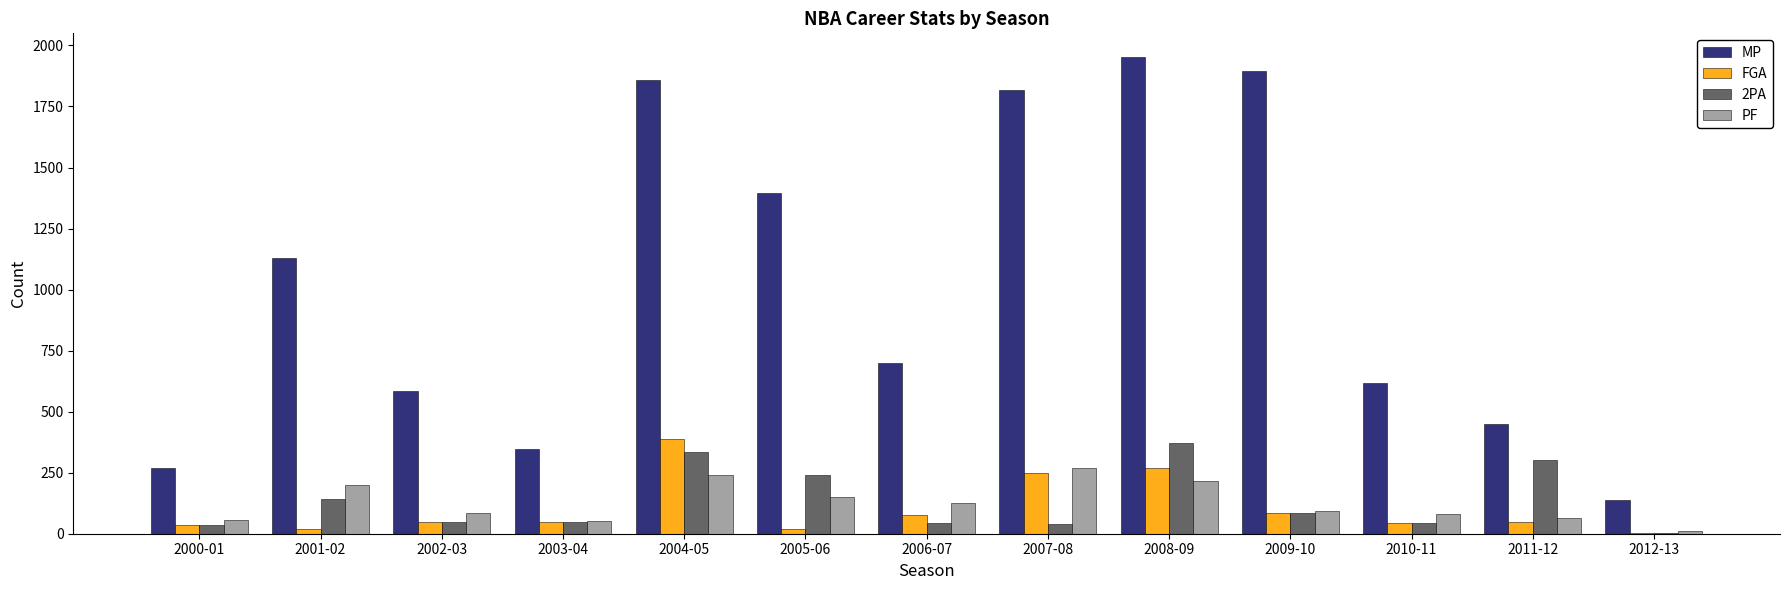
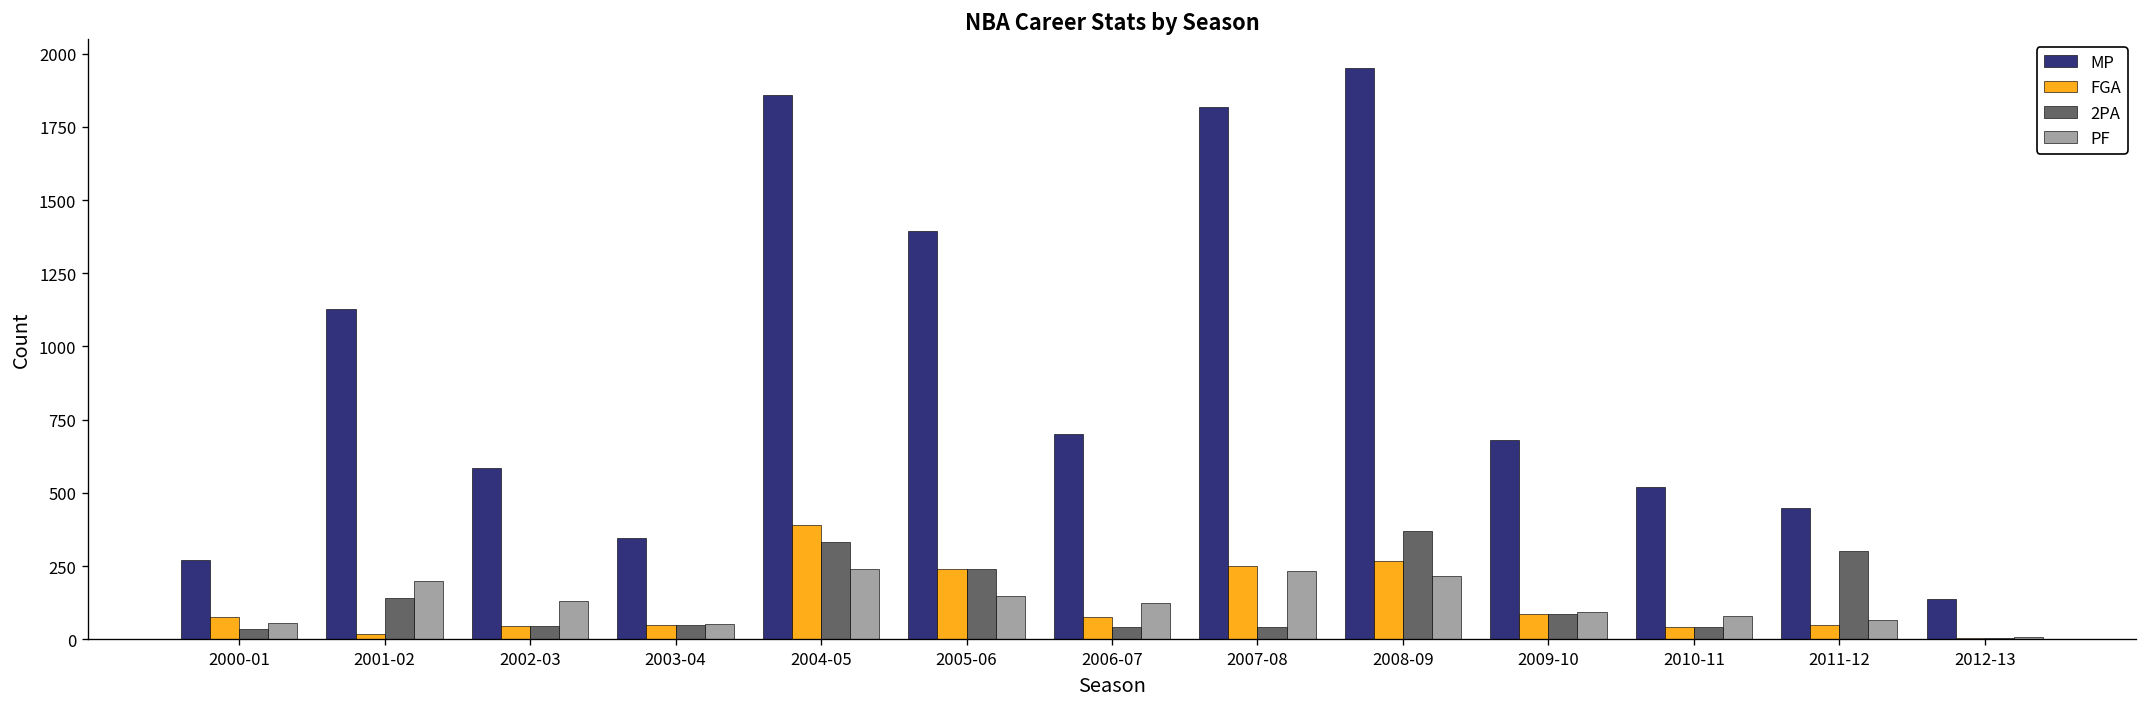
  {
    "MP": {
      "2000-01": 270,
      "2001-02": 1130,
      "2002-03": 590,
      "2003-04": 350,
      "2004-05": 1860,
      "2005-06": 1400,
      "2006-07": 700,
      "2007-08": 1820,
      "2008-09": 1950,
-     "2009-10": 1900,
-     "2010-11": 620,
+     "2009-10": 680,
+     "2010-11": 520,
      "2011-12": 450,
      "2012-13": 140
    },
    "FGA": {
-     "2000-01": 40,
+     "2000-01": 80,
      "2001-02": 20,
      "2002-03": 50,
      "2003-04": 50,
      "2004-05": 390,
-     "2005-06": 20,
+     "2005-06": 240,
      "2006-07": 80,
      "2007-08": 250,
      "2008-09": 270,
      "2009-10": 90,
      "2010-11": 40,
      "2011-12": 50
    },
    "2PA": {
      "2000-01": 40,
      "2001-02": 140,
      "2002-03": 50,
      "2003-04": 50,
      "2004-05": 330,
      "2005-06": 240,
      "2006-07": 40,
      "2007-08": 40,
      "2008-09": 370,
      "2009-10": 90,
      "2010-11": 40,
      "2011-12": 300
    },
    "PF": {
      "2000-01": 60,
      "2001-02": 200,
-     "2002-03": 90,
+     "2002-03": 130,
      "2003-04": 50,
      "2004-05": 240,
      "2005-06": 150,
      "2006-07": 120,
-     "2007-08": 270,
+     "2007-08": 230,
      "2008-09": 220,
      "2009-10": 100,
      "2010-11": 80,
      "2011-12": 70
    }
  }
